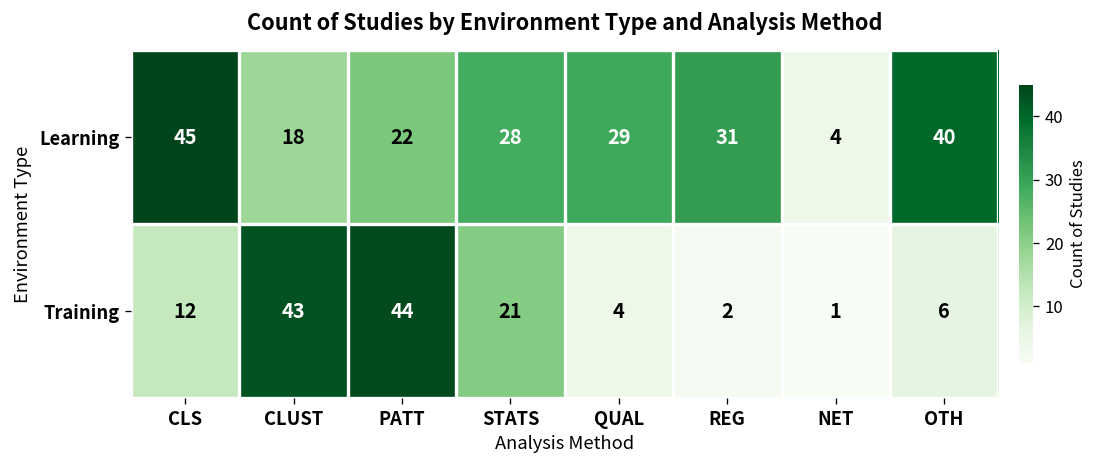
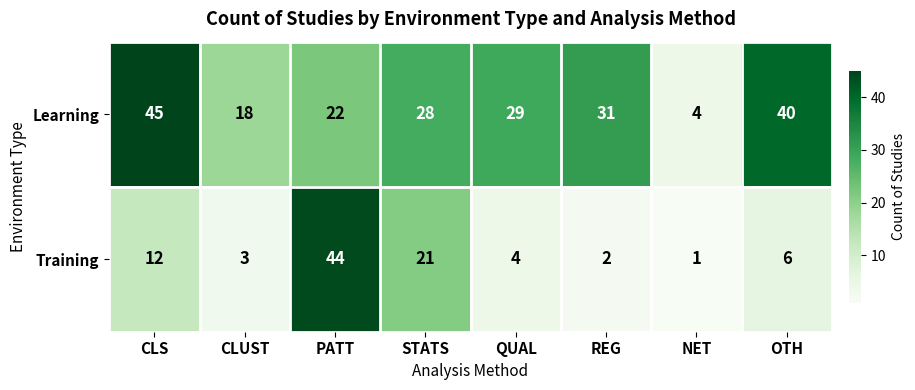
  {
    "Learning": {
      "CLS": 45,
      "CLUST": 18,
      "PATT": 22,
      "STATS": 28,
      "QUAL": 29,
      "REG": 31,
      "NET": 4,
      "OTH": 40
    },
    "Training": {
      "CLS": 12,
-     "CLUST": 43,
+     "CLUST": 3,
      "PATT": 44,
      "STATS": 21,
      "QUAL": 4,
      "REG": 2,
      "NET": 1,
      "OTH": 6
    }
  }
